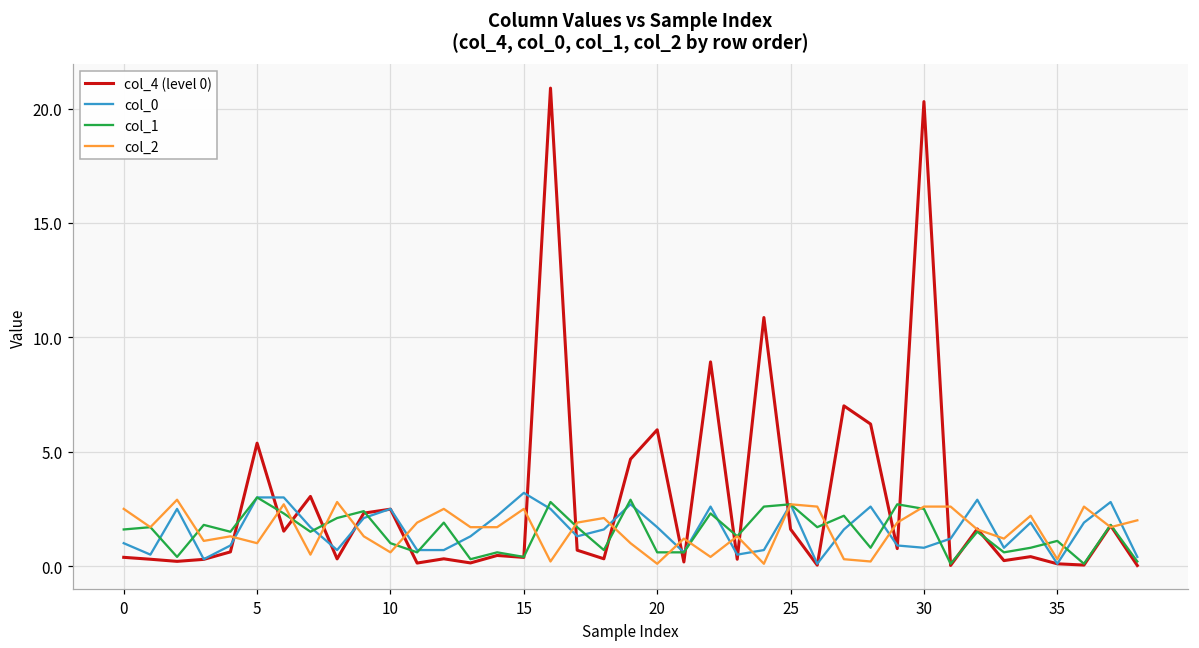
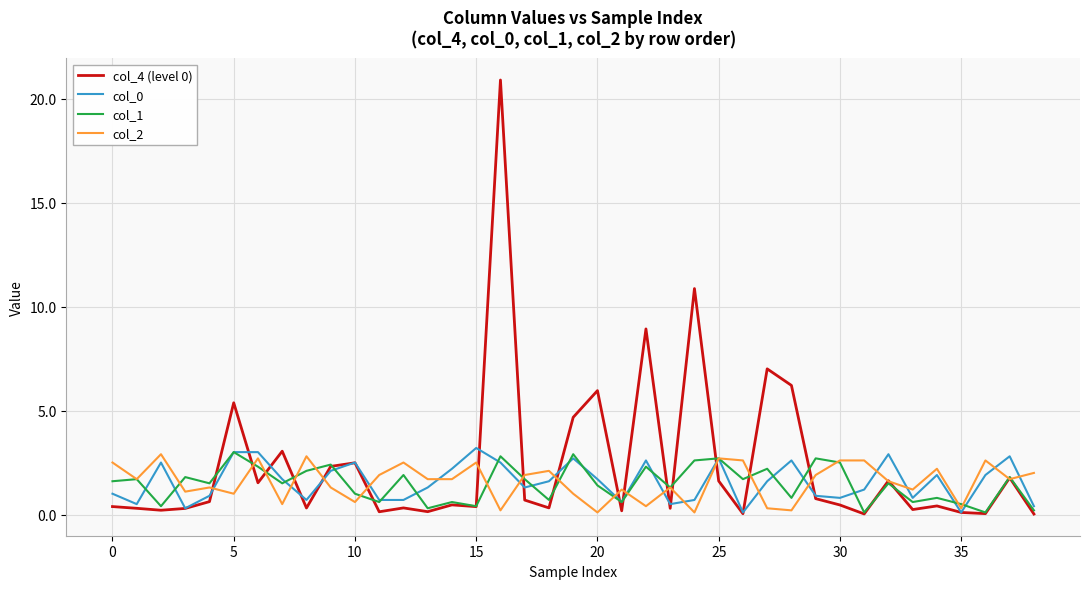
  {
    "col_4 (level 0)": {
      "0": 0.4,
      "5": 5.4,
      "20": 6.0,
      "25": 1.6,
-     "30": 20.3
+     "30": 0.5
    },
    "col_0": {
      "0": 1.0,
      "15": 3.2,
      "20": 1.7,
      "30": 0.8
    },
    "col_1": {
      "0": 1.6,
      "10": 1.0,
-     "20": 0.6,
-     "35": 1.1
+     "20": 1.4,
+     "35": 0.5
    },
    "col_2": {
      "0": 2.5,
      "5": 1.0,
      "10": 0.6,
      "15": 2.5,
      "20": 0.1,
      "35": 0.3
    }
  }
